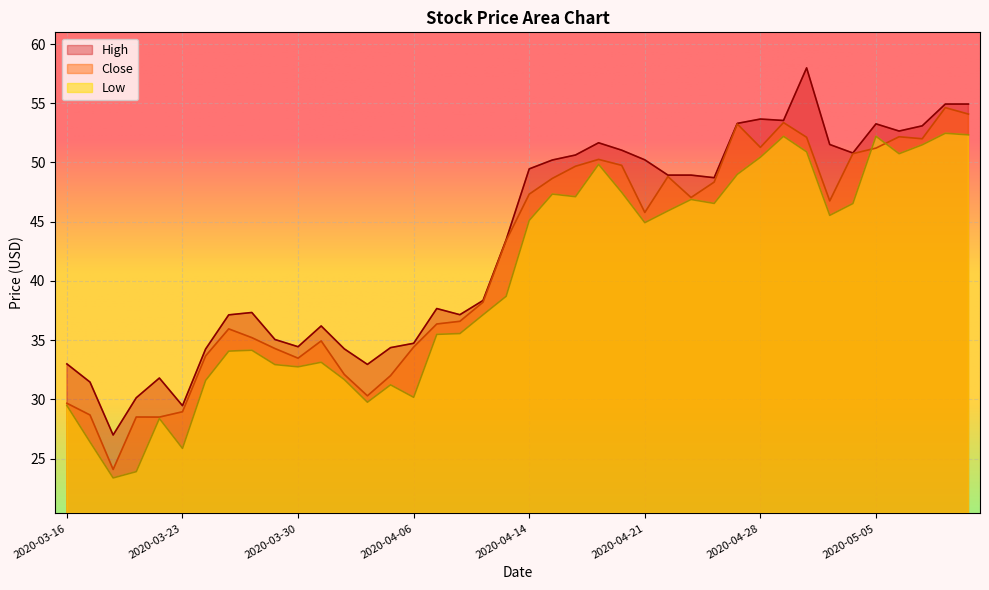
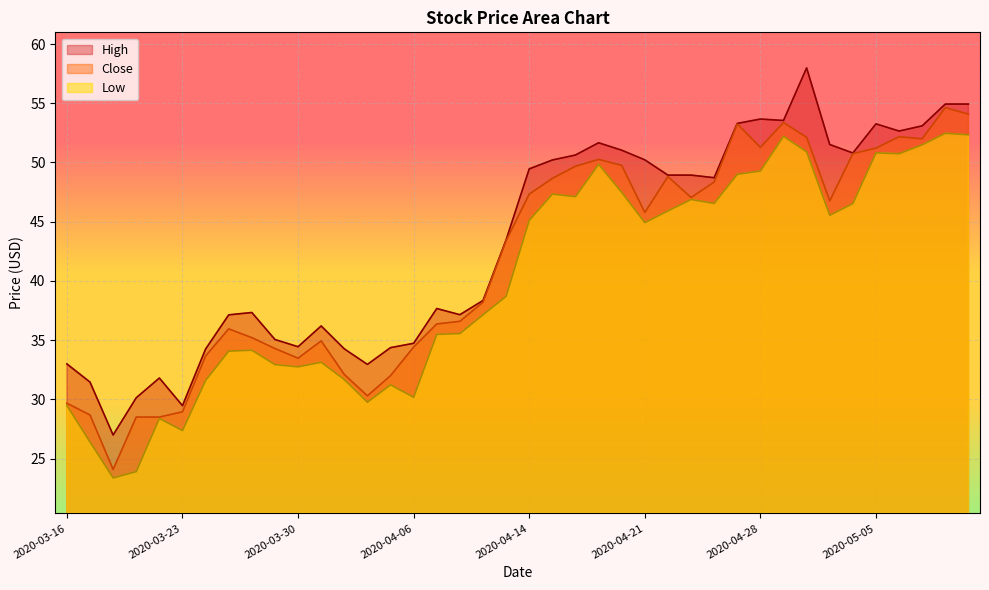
  {
    "Low": {
-     "2020-03-23": 25.9,
+     "2020-03-23": 27.4,
      "2020-03-30": 32.7,
      "2020-04-06": 30.2,
      "2020-04-14": 45.1,
      "2020-04-21": 44.9,
-     "2020-04-28": 50.4,
-     "2020-05-05": 52.2
+     "2020-04-28": 49.3,
+     "2020-05-05": 50.8
    }
  }
